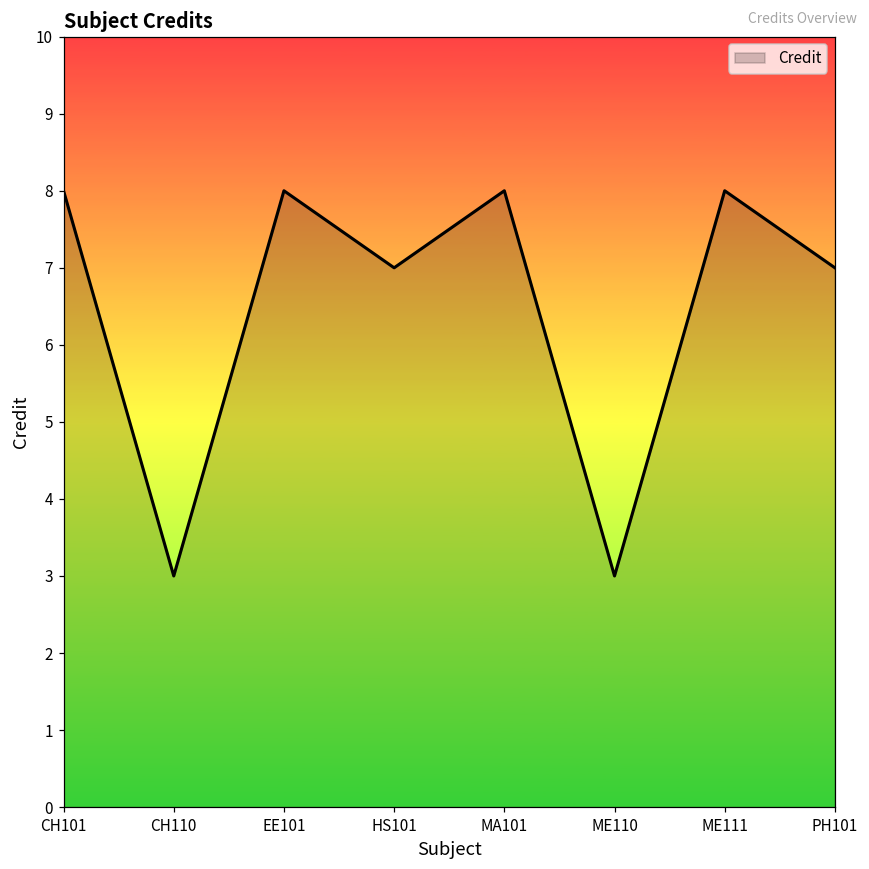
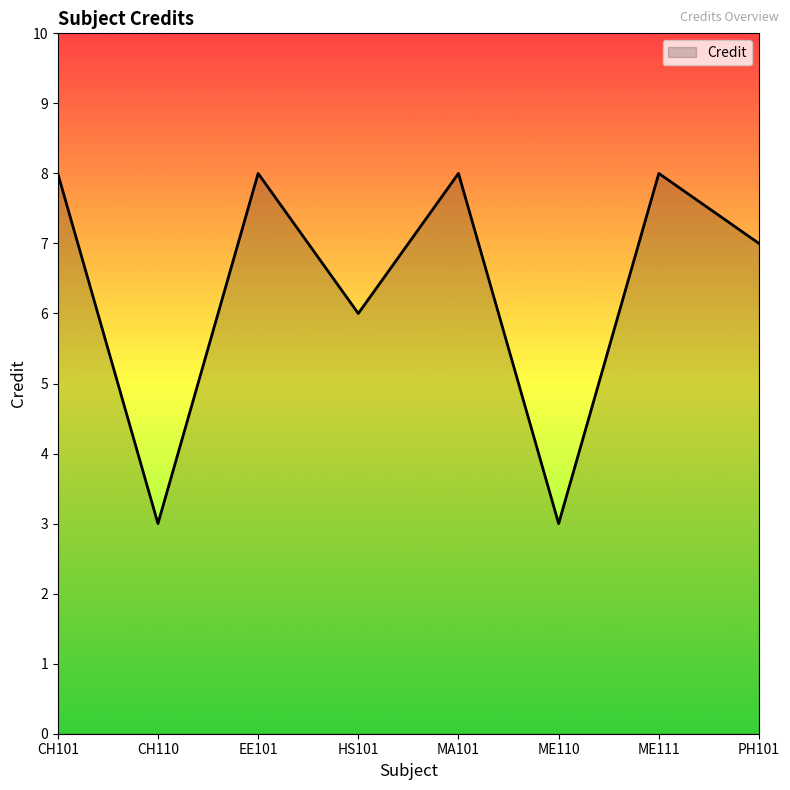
  {
    "CH101": 8,
    "CH110": 3,
    "EE101": 8,
-   "HS101": 7,
+   "HS101": 6,
    "MA101": 8,
    "ME110": 3,
    "ME111": 8,
    "PH101": 7
  }
